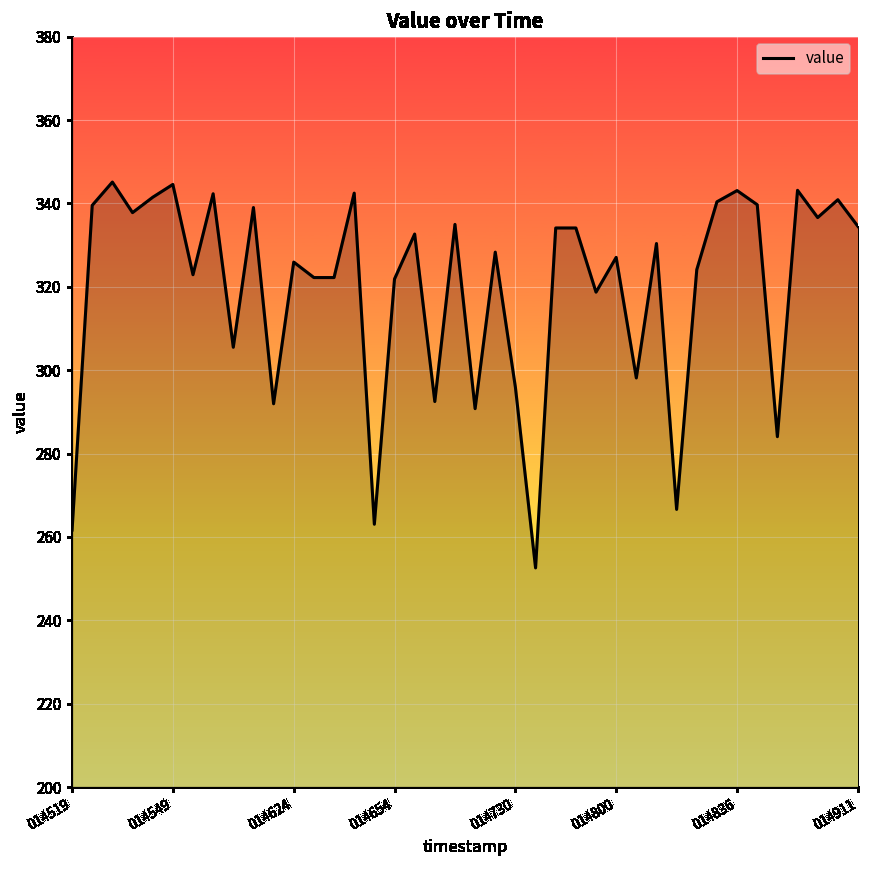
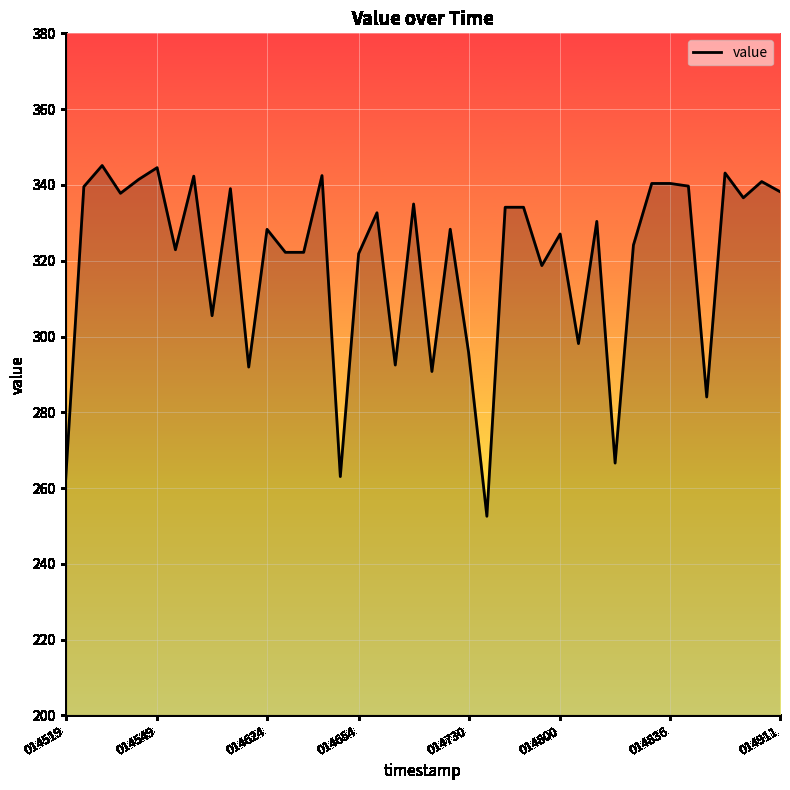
  {
    "014519": 262,
    "014549": 345,
-   "014624": 326,
+   "014624": 328,
    "014654": 322,
    "014730": 296,
    "014800": 327,
-   "014836": 343,
-   "014911": 334
+   "014836": 340,
+   "014911": 338
  }
